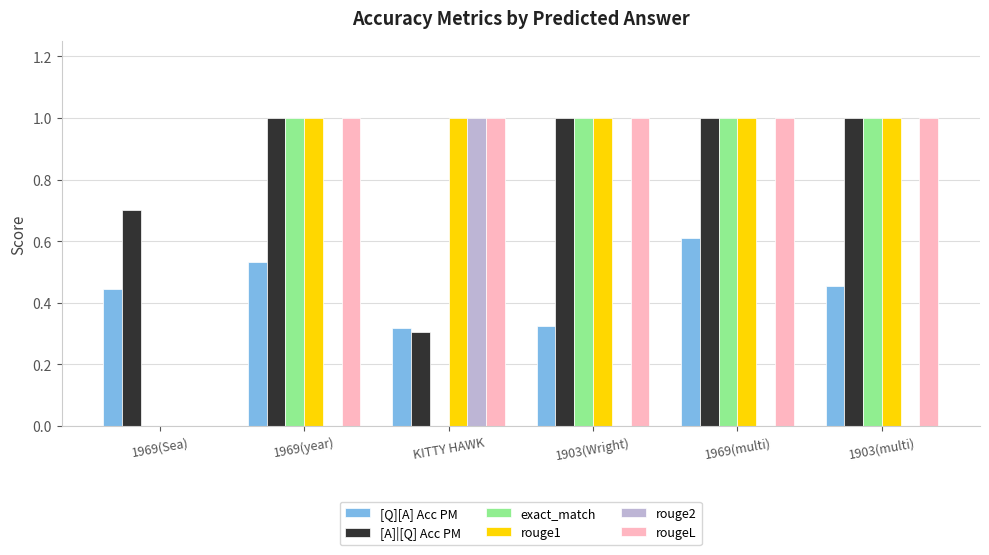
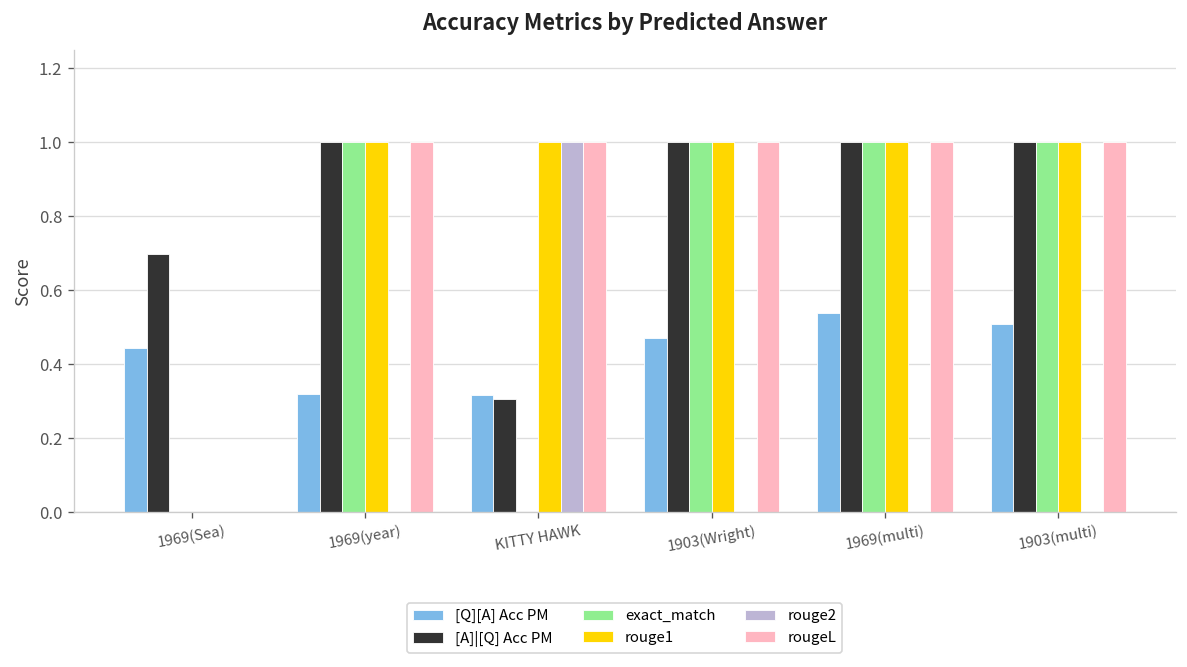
  {
    "[Q][A] Acc PM": {
      "1969(Sea)": 0.44,
-     "1969(year)": 0.53,
+     "1969(year)": 0.32,
      "KITTY HAWK": 0.32,
-     "1903(Wright)": 0.33,
-     "1969(multi)": 0.61,
-     "1903(multi)": 0.45
+     "1903(Wright)": 0.47,
+     "1969(multi)": 0.54,
+     "1903(multi)": 0.51
    },
    "[A]|[Q] Acc PM": {
      "1969(Sea)": 0.70,
      "1969(year)": 1.00,
      "KITTY HAWK": 0.31,
      "1903(Wright)": 1.00,
      "1969(multi)": 1.00,
      "1903(multi)": 1.00
    },
    "exact_match": {
      "1969(Sea)": 0.00,
      "1969(year)": 1.00,
      "KITTY HAWK": 0.00,
      "1903(Wright)": 1.00,
      "1969(multi)": 1.00,
      "1903(multi)": 1.00
    },
    "rouge1": {
      "1969(Sea)": 0.00,
      "1969(year)": 1.00,
      "KITTY HAWK": 1.00,
      "1903(Wright)": 1.00,
      "1969(multi)": 1.00,
      "1903(multi)": 1.00
    },
    "rouge2": {
      "1969(Sea)": 0.00,
      "1969(year)": 0.00,
      "KITTY HAWK": 1.00,
      "1903(Wright)": 0.00,
      "1969(multi)": 0.00,
      "1903(multi)": 0.00
    },
    "rougeL": {
      "1969(Sea)": 0.00,
      "1969(year)": 1.00,
      "KITTY HAWK": 1.00,
      "1903(Wright)": 1.00,
      "1969(multi)": 1.00,
      "1903(multi)": 1.00
    }
  }
